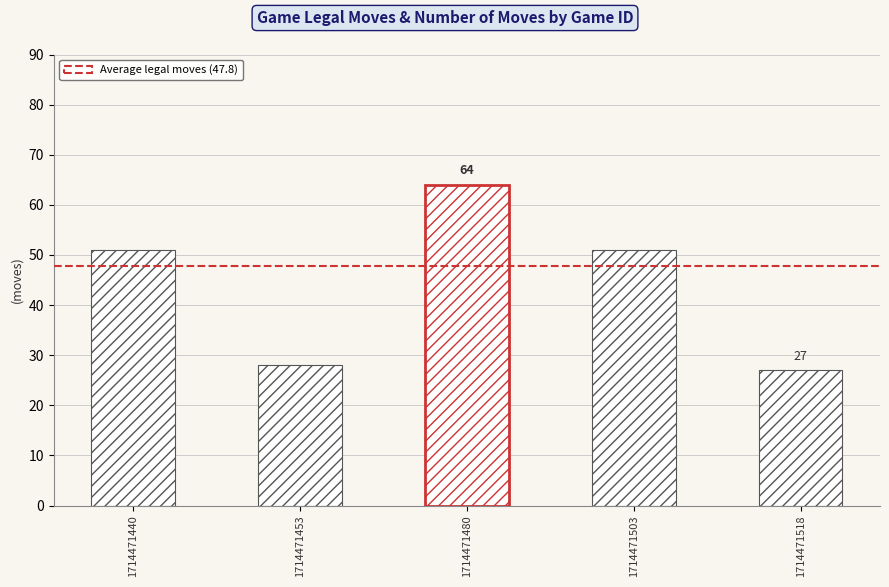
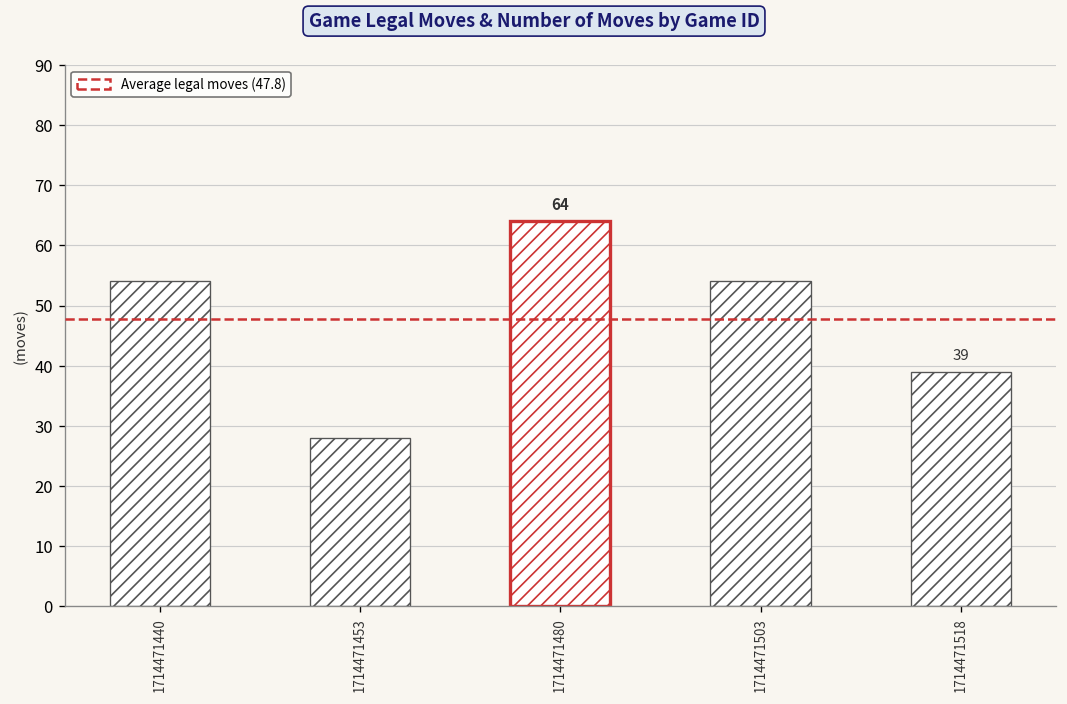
  {
-   "1714471440": 51,
+   "1714471440": 54,
    "1714471480": 64,
-   "1714471503": 51,
-   "1714471518": 27
+   "1714471503": 54,
+   "1714471518": 39
  }
